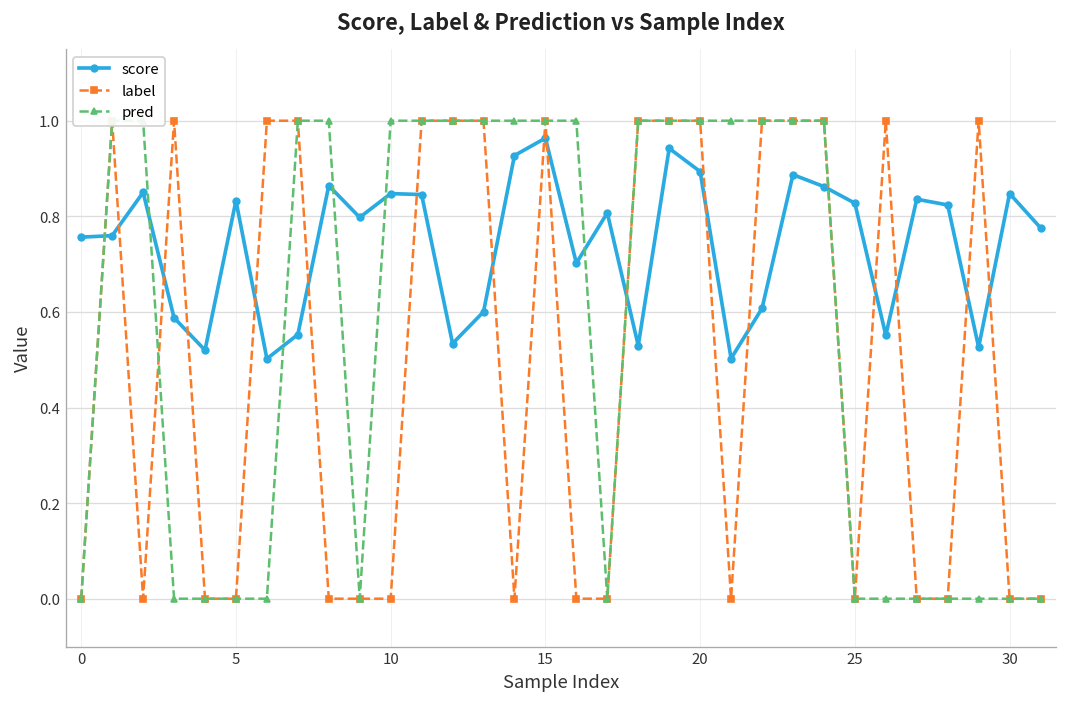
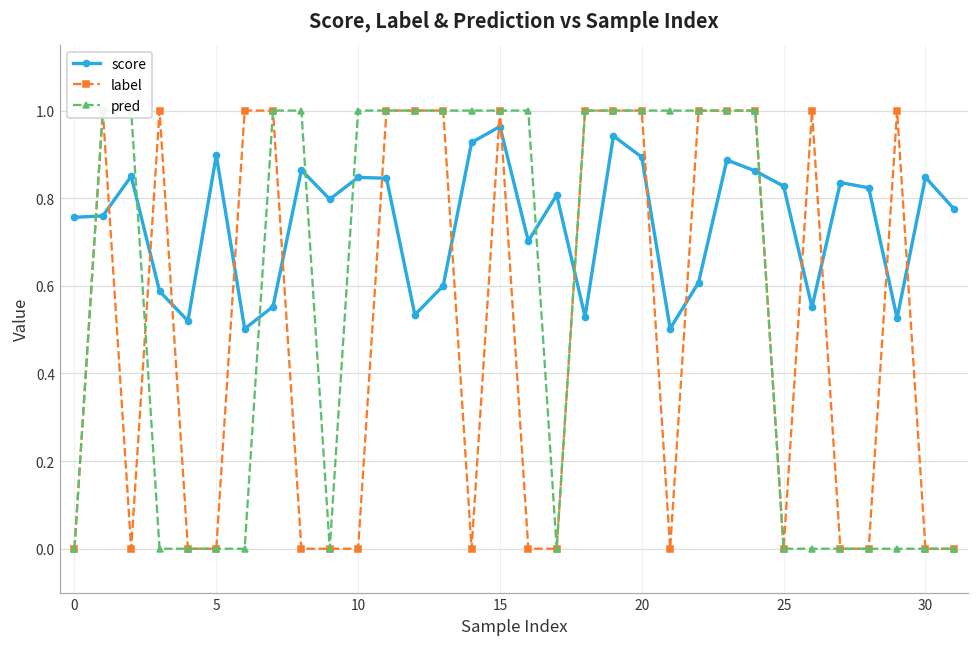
  {
    "score": {
      "0": 0.76,
-     "5": 0.83,
+     "5": 0.90,
      "10": 0.85,
      "15": 0.96,
      "20": 0.89,
      "25": 0.83,
      "30": 0.85
    },
    "label": {
      "10": 0.00
    },
    "pred": {
      "10": 1.00
    }
  }
